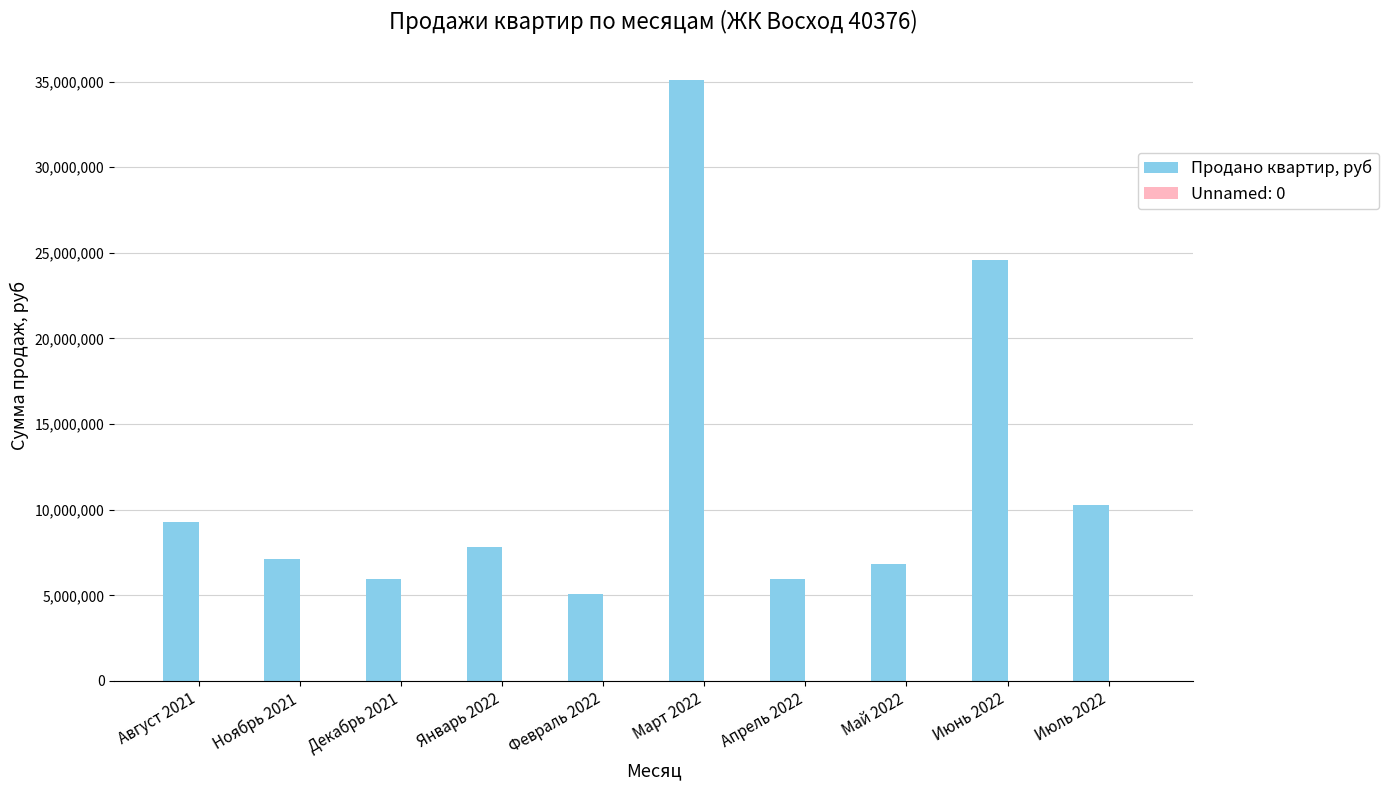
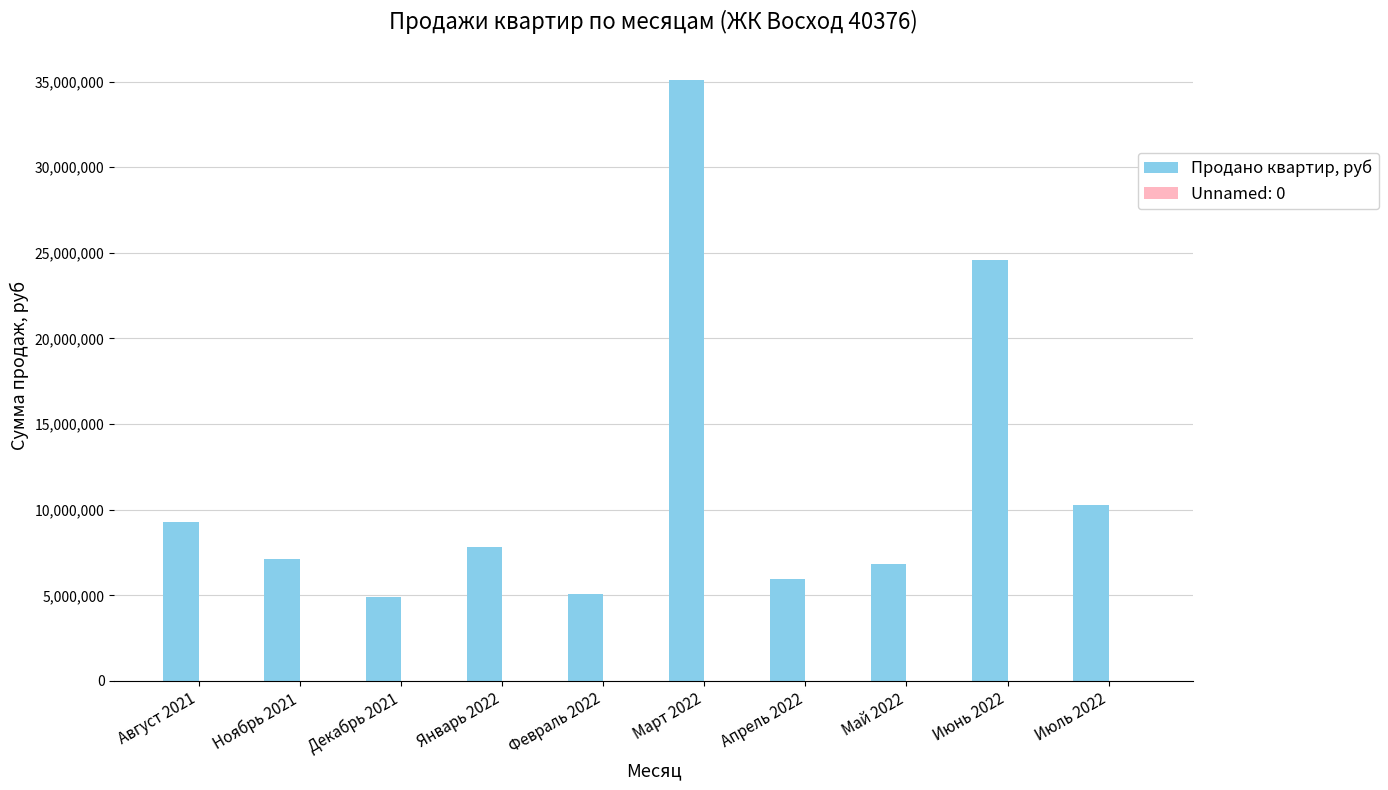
  {
    "Продано квартир, руб": {
      "Август 2021": "9,300,000",
      "Ноябрь 2021": "7,100,000",
-     "Декабрь 2021": "6,000,000",
+     "Декабрь 2021": "4,900,000",
      "Январь 2022": "7,800,000",
      "Февраль 2022": "5,100,000",
      "Март 2022": "35,100,000",
      "Апрель 2022": "6,000,000",
      "Май 2022": "6,800,000",
      "Июнь 2022": "24,600,000",
      "Июль 2022": "10,300,000"
    }
  }
